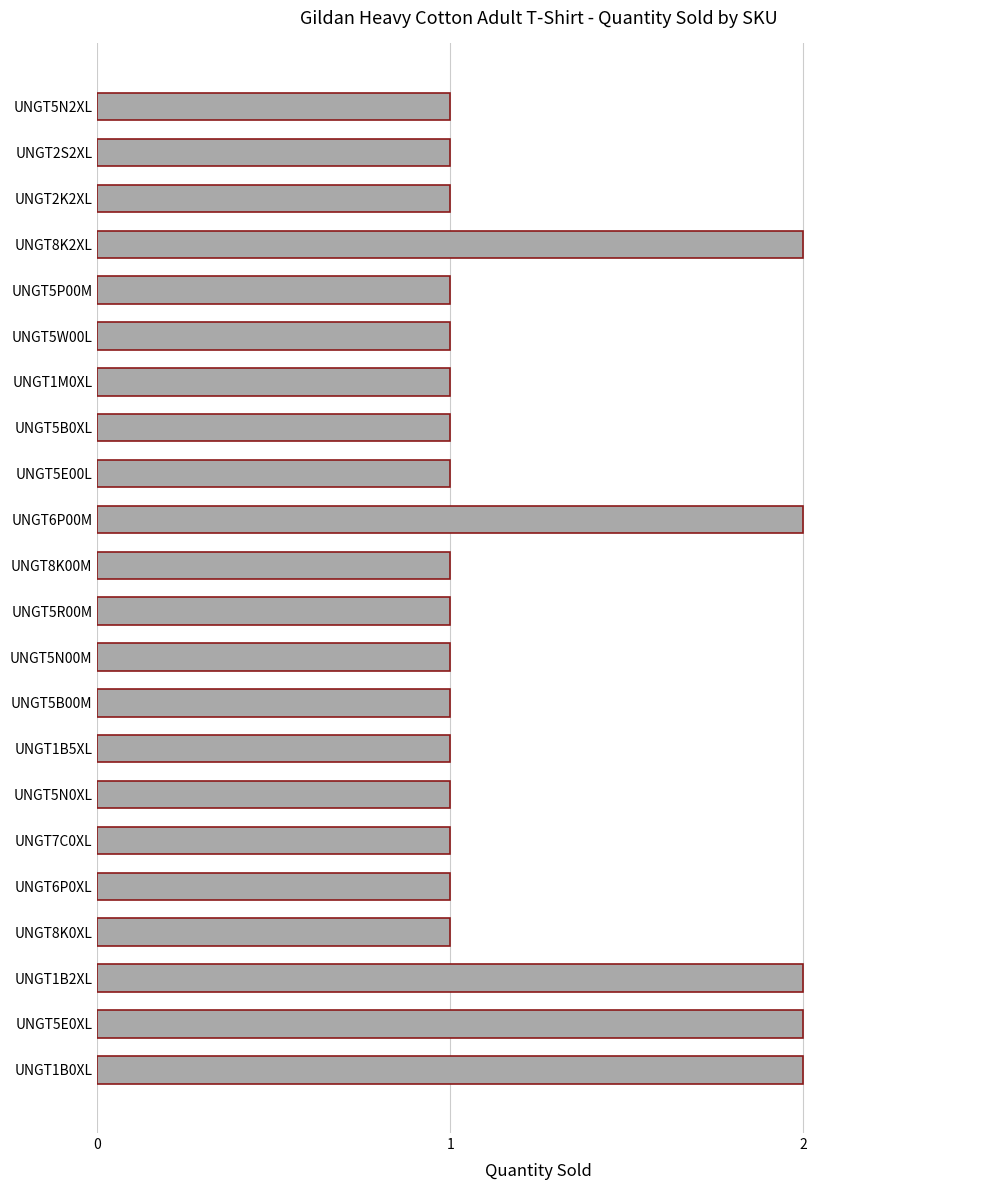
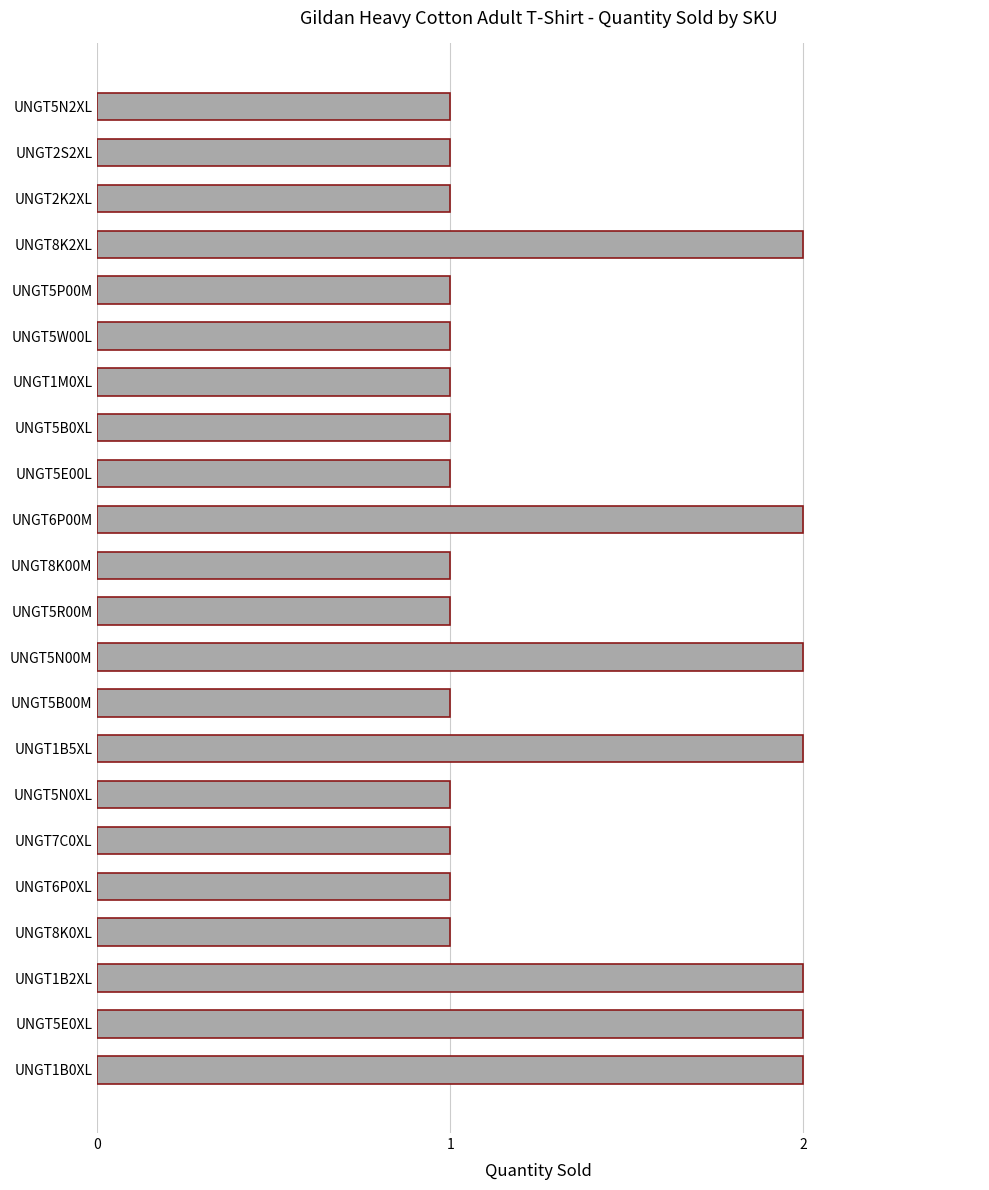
  {
    "UNGT5N2XL": 1,
    "UNGT2S2XL": 1,
    "UNGT2K2XL": 1,
    "UNGT8K2XL": 2,
    "UNGT5P00M": 1,
    "UNGT5W00L": 1,
    "UNGT1M0XL": 1,
    "UNGT5B0XL": 1,
    "UNGT5E00L": 1,
    "UNGT6P00M": 2,
    "UNGT8K00M": 1,
    "UNGT5R00M": 1,
-   "UNGT5N00M": 1,
+   "UNGT5N00M": 2,
    "UNGT5B00M": 1,
-   "UNGT1B5XL": 1,
+   "UNGT1B5XL": 2,
    "UNGT5N0XL": 1,
    "UNGT7C0XL": 1,
    "UNGT6P0XL": 1,
    "UNGT8K0XL": 1,
    "UNGT1B2XL": 2,
    "UNGT5E0XL": 2,
    "UNGT1B0XL": 2
  }
